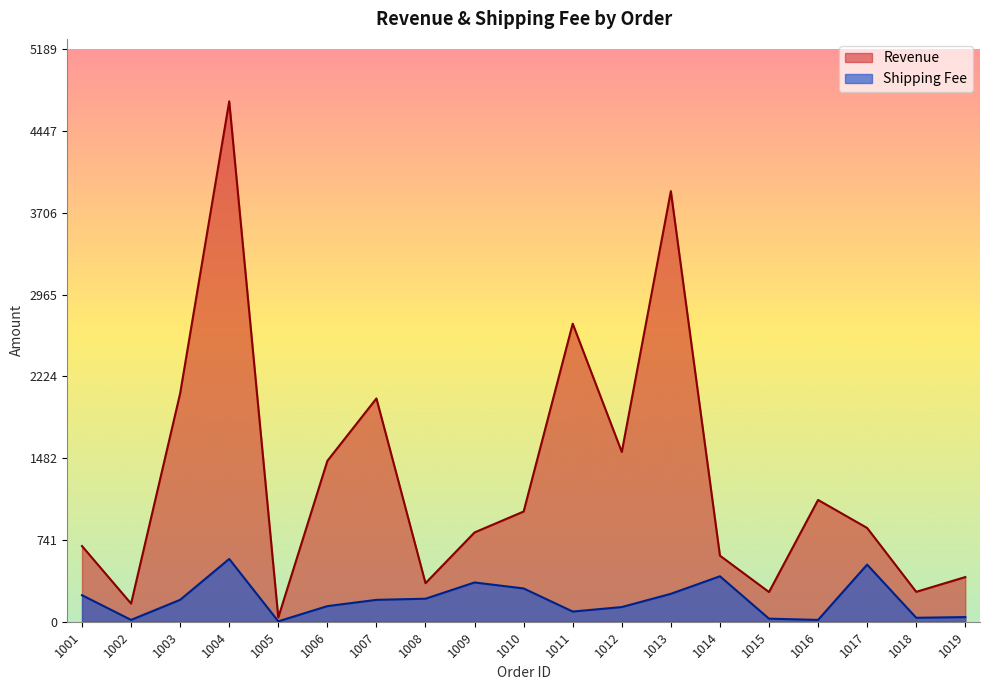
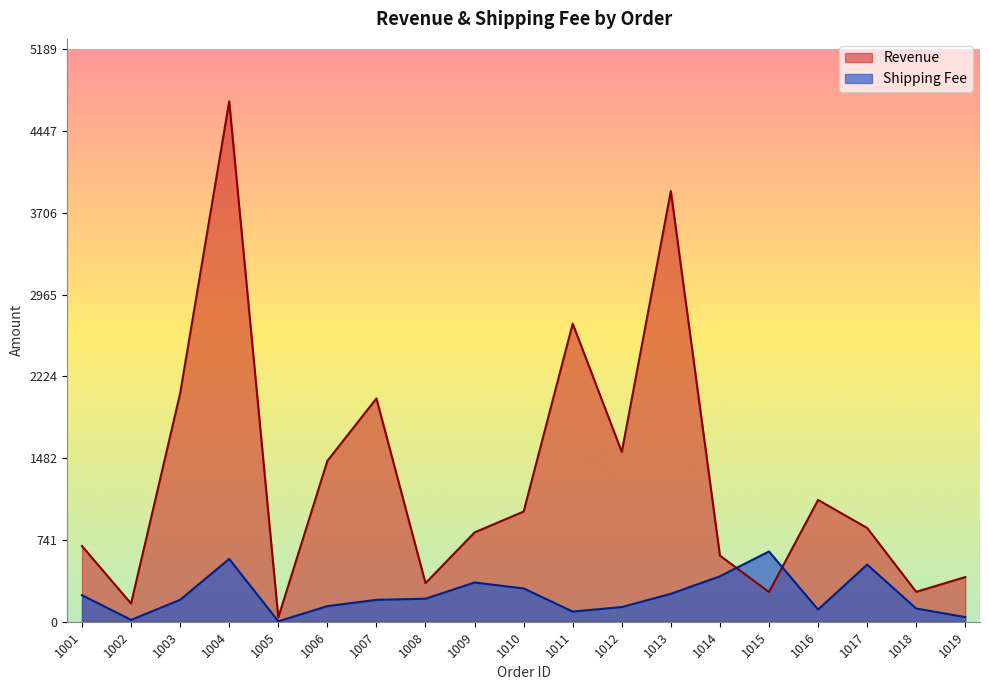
  {
    "Revenue": {
      "1001": 690,
      "1002": 160,
      "1003": 2070,
      "1004": 4720,
      "1005": 40,
      "1006": 1460,
      "1007": 2020,
      "1008": 350,
      "1009": 810,
      "1010": 1000,
      "1011": 2700,
      "1012": 1540,
      "1013": 3900,
      "1014": 600,
      "1015": 270,
      "1016": 1100,
      "1017": 850,
      "1018": 270,
      "1019": 400
    },
    "Shipping Fee": {
      "1001": 240,
      "1002": 20,
      "1003": 200,
      "1004": 570,
      "1005": 0,
      "1006": 140,
      "1007": 200,
      "1008": 210,
      "1009": 360,
      "1010": 300,
      "1011": 90,
      "1012": 130,
      "1013": 250,
      "1014": 410,
-     "1015": 30,
-     "1016": 20,
+     "1015": 640,
+     "1016": 110,
      "1017": 520,
-     "1018": 40,
+     "1018": 120,
      "1019": 40
    }
  }
